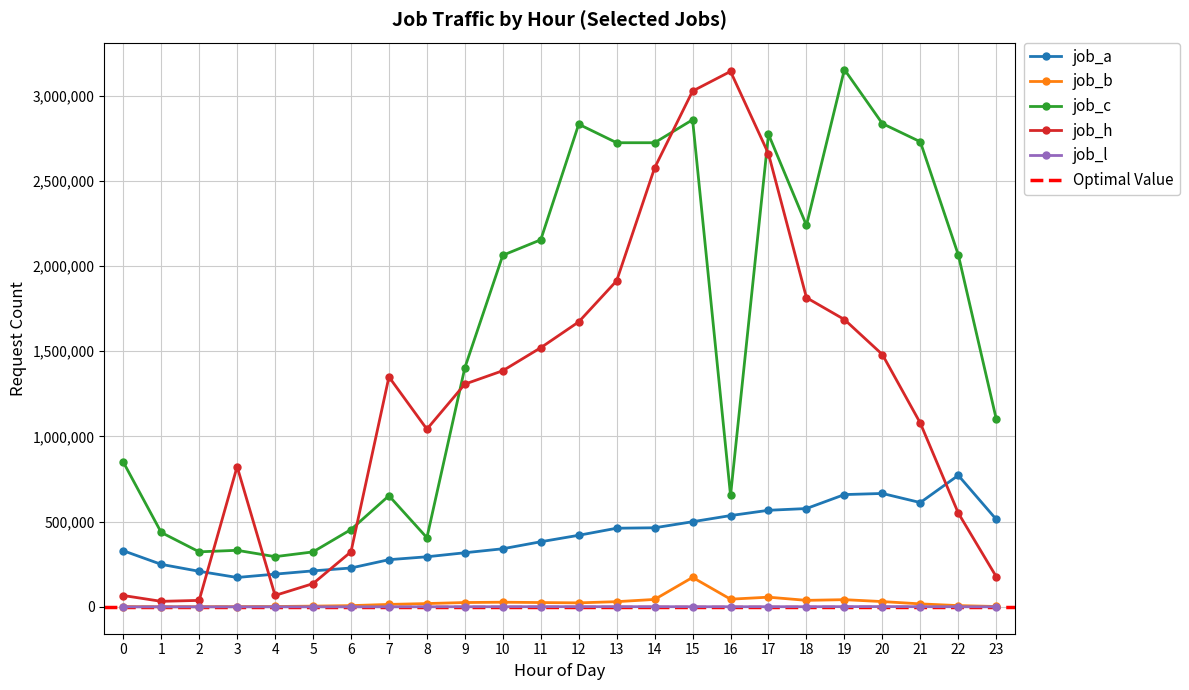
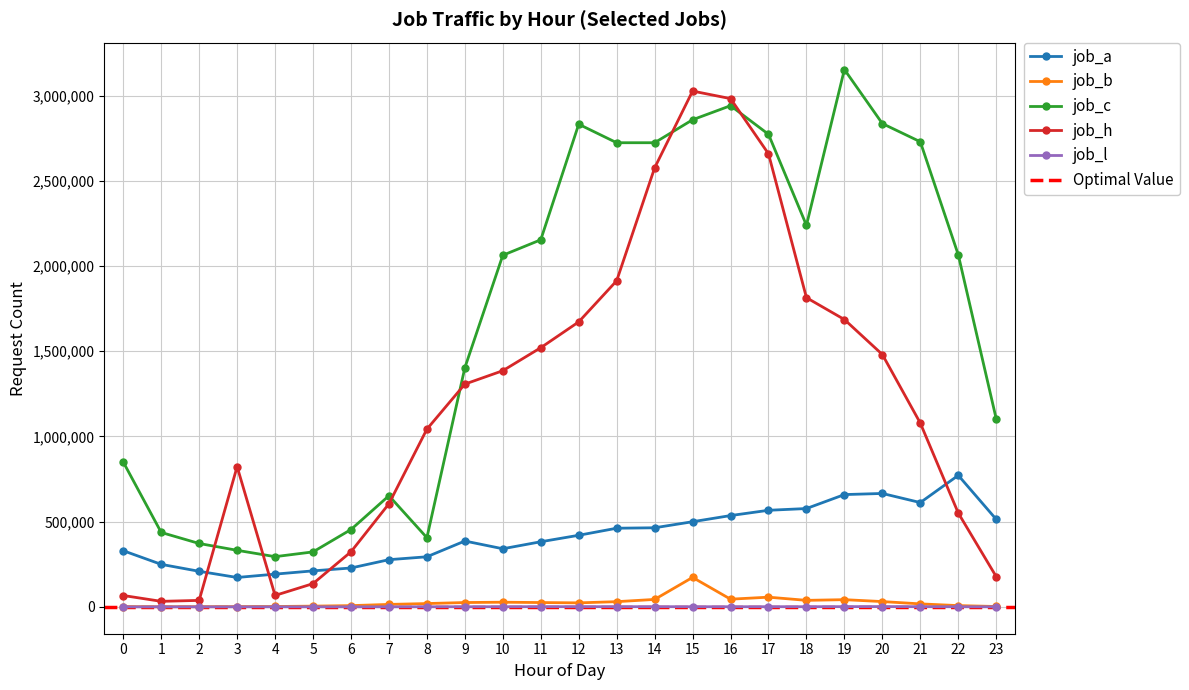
  {
    "job_a": {
      "0": "330,000",
      "1": "250,000",
      "2": "210,000",
      "3": "170,000",
      "4": "190,000",
      "5": "210,000",
      "6": "230,000",
      "7": "280,000",
      "8": "290,000",
-     "9": "320,000",
+     "9": "390,000",
      "10": "340,000",
      "11": "380,000",
      "12": "420,000",
      "13": "460,000",
      "14": "460,000",
      "15": "500,000",
      "16": "540,000",
      "17": "570,000",
      "18": "580,000",
      "19": "660,000",
      "20": "670,000",
      "21": "610,000",
      "22": "770,000",
      "23": "510,000"
    },
    "job_b": {
      "8": "20,000",
      "9": "30,000",
      "10": "30,000",
      "11": "30,000",
      "12": "20,000",
      "13": "30,000",
      "14": "40,000",
      "15": "170,000",
      "16": "50,000",
      "17": "60,000",
      "18": "40,000",
      "19": "40,000",
      "20": "30,000",
      "21": "20,000"
    },
    "job_c": {
      "0": "850,000",
      "1": "440,000",
-     "2": "320,000",
+     "2": "370,000",
      "3": "330,000",
      "4": "290,000",
      "5": "320,000",
      "6": "450,000",
      "7": "650,000",
      "8": "410,000",
      "9": "1,400,000",
      "10": "2,060,000",
      "11": "2,150,000",
      "12": "2,830,000",
      "13": "2,720,000",
      "14": "2,720,000",
      "15": "2,860,000",
-     "16": "650,000",
+     "16": "2,940,000",
      "17": "2,770,000",
      "18": "2,240,000",
      "19": "3,150,000",
      "20": "2,840,000",
      "21": "2,730,000",
      "22": "2,070,000",
      "23": "1,100,000"
    },
    "job_h": {
      "0": "70,000",
      "1": "30,000",
      "2": "40,000",
      "3": "820,000",
      "4": "70,000",
      "5": "140,000",
      "6": "320,000",
-     "7": "1,350,000",
+     "7": "610,000",
      "8": "1,040,000",
      "9": "1,310,000",
      "10": "1,390,000",
      "11": "1,520,000",
      "12": "1,670,000",
      "13": "1,910,000",
      "14": "2,580,000",
      "15": "3,030,000",
-     "16": "3,140,000",
+     "16": "2,980,000",
      "17": "2,660,000",
      "18": "1,810,000",
      "19": "1,690,000",
      "20": "1,480,000",
      "21": "1,080,000",
      "22": "550,000",
      "23": "180,000"
    },
    "job_l": {
      "8": "0",
      "9": "0",
      "10": "0",
      "11": "0",
      "12": "0",
      "13": "0",
      "14": "0",
      "15": "0",
      "16": "0",
      "17": "0",
      "18": "0",
      "19": "0",
      "20": "0",
      "21": "0"
    }
  }
